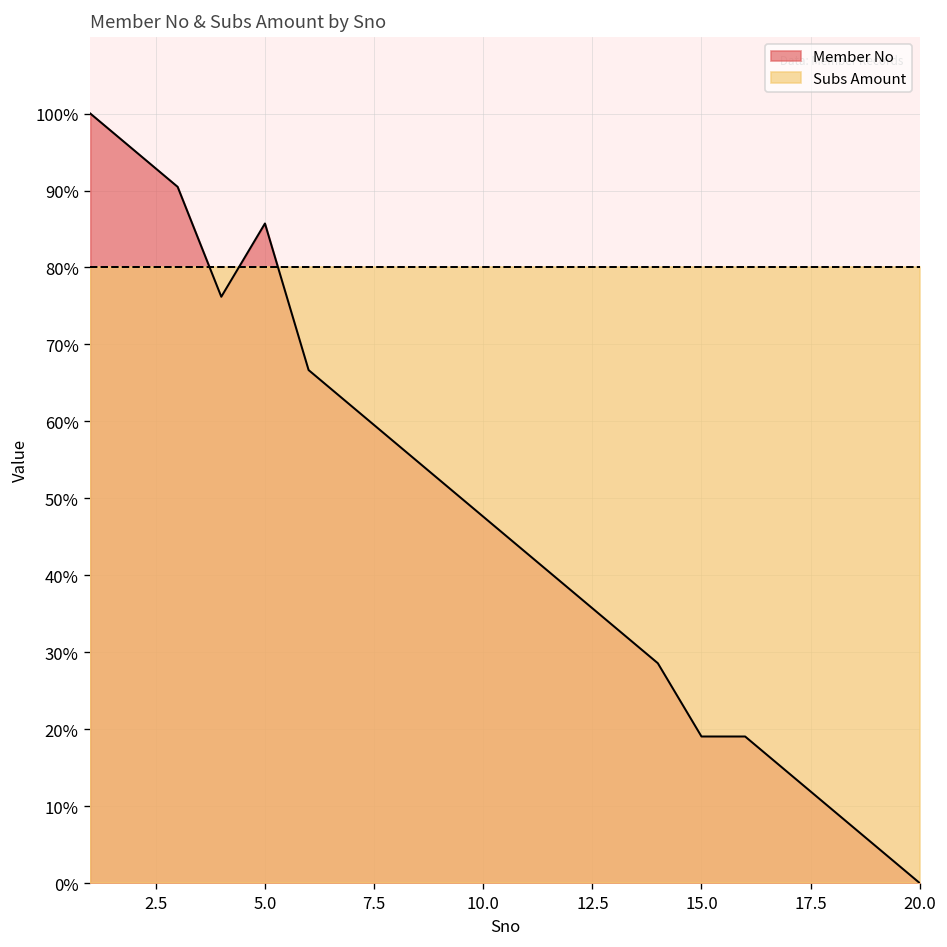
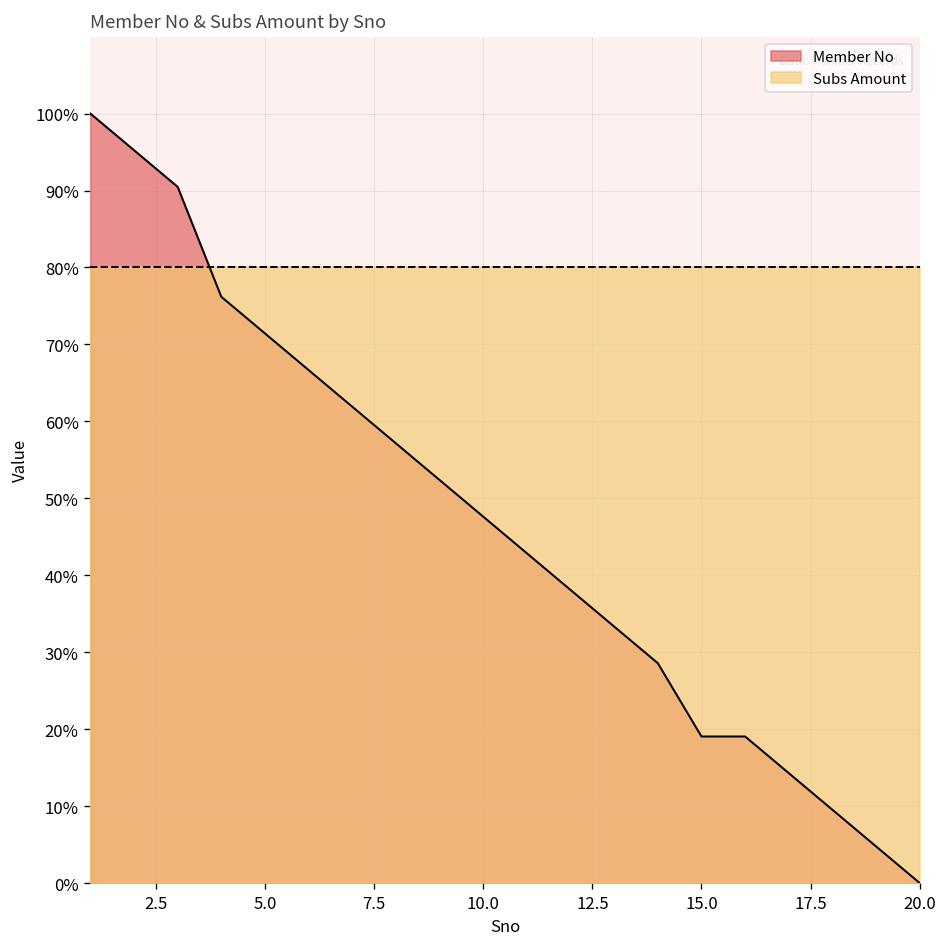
  {
    "Member No": {
-     "5.0": "86%",
+     "5.0": "71%",
      "10.0": "48%",
      "15.0": "19%",
      "20.0": "0%"
    },
    "Subs Amount": {
      "5.0": "80%",
      "10.0": "80%",
      "15.0": "80%",
      "20.0": "80%"
    }
  }
